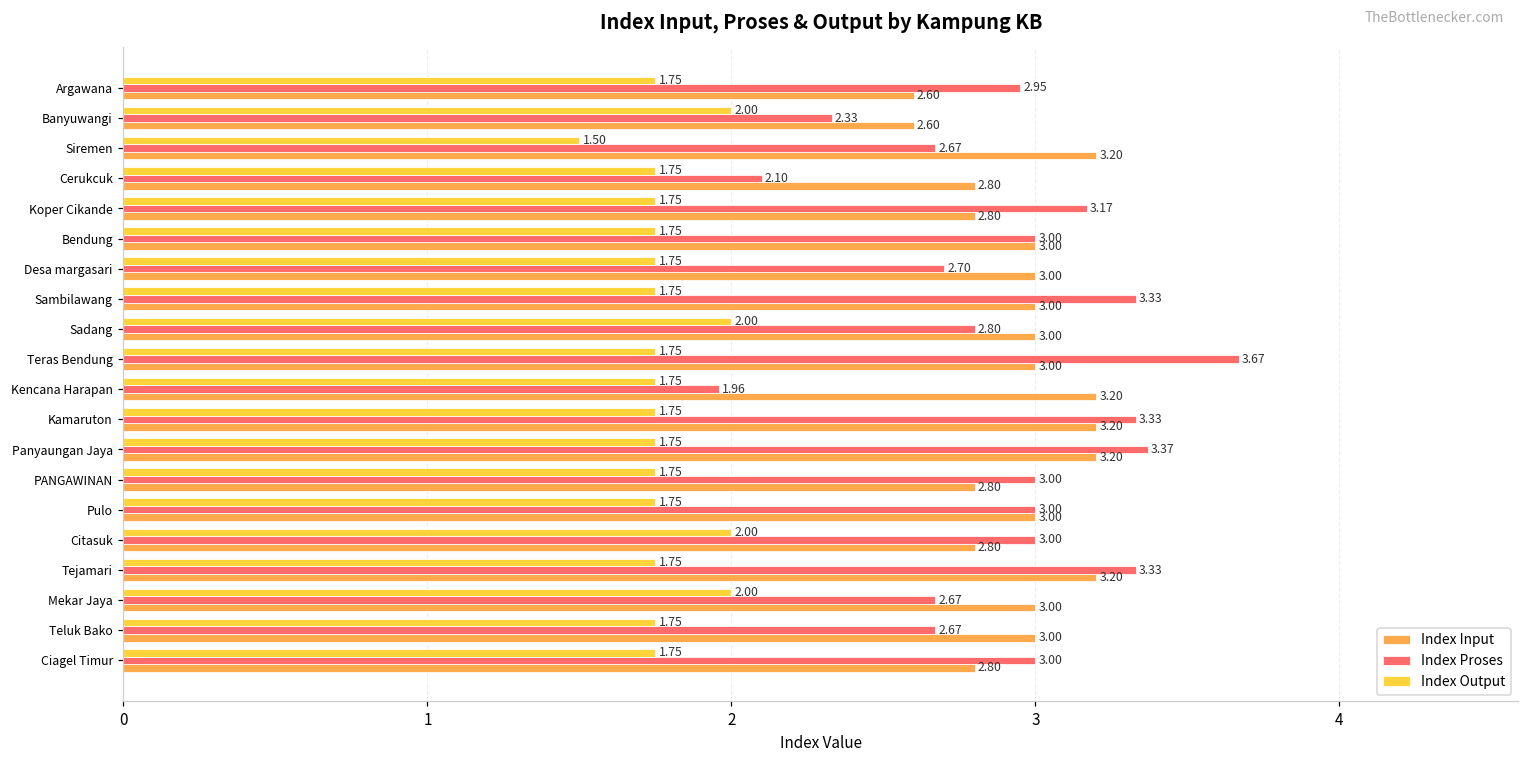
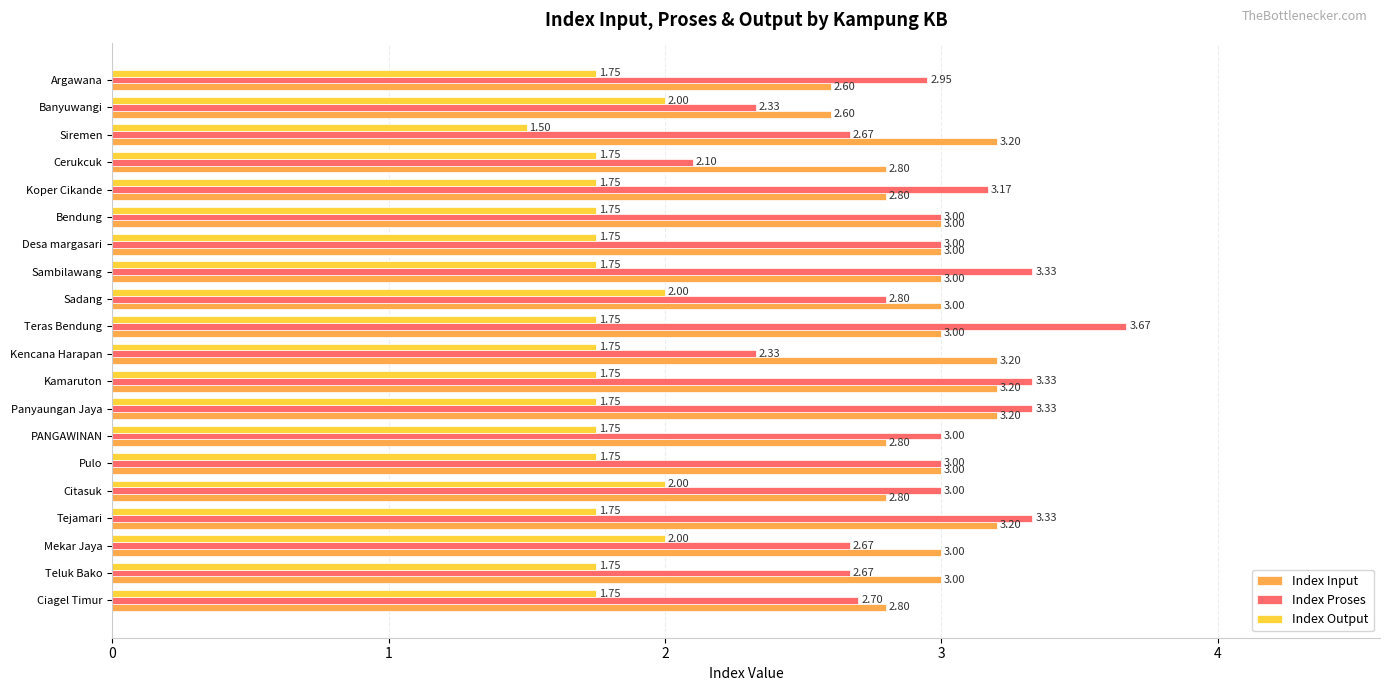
  {
    "Index Proses": {
      "Argawana": 2.95,
      "Banyuwangi": 2.33,
      "Siremen": 2.67,
      "Cerukcuk": 2.10,
      "Koper Cikande": 3.17,
-     "Desa margasari": 2.70,
+     "Desa margasari": 3.00,
      "Sambilawang": 3.33,
      "Sadang": 2.80,
      "Teras Bendung": 3.67,
-     "Kencana Harapan": 1.96,
+     "Kencana Harapan": 2.33,
      "Kamaruton": 3.33,
-     "Panyaungan Jaya": 3.37,
+     "Panyaungan Jaya": 3.33,
      "PANGAWINAN": 3.00,
      "Citasuk": 3.00,
      "Tejamari": 3.33,
      "Mekar Jaya": 2.67,
      "Teluk Bako": 2.67,
-     "Ciagel Timur": 3.00
+     "Ciagel Timur": 2.70
    }
  }
